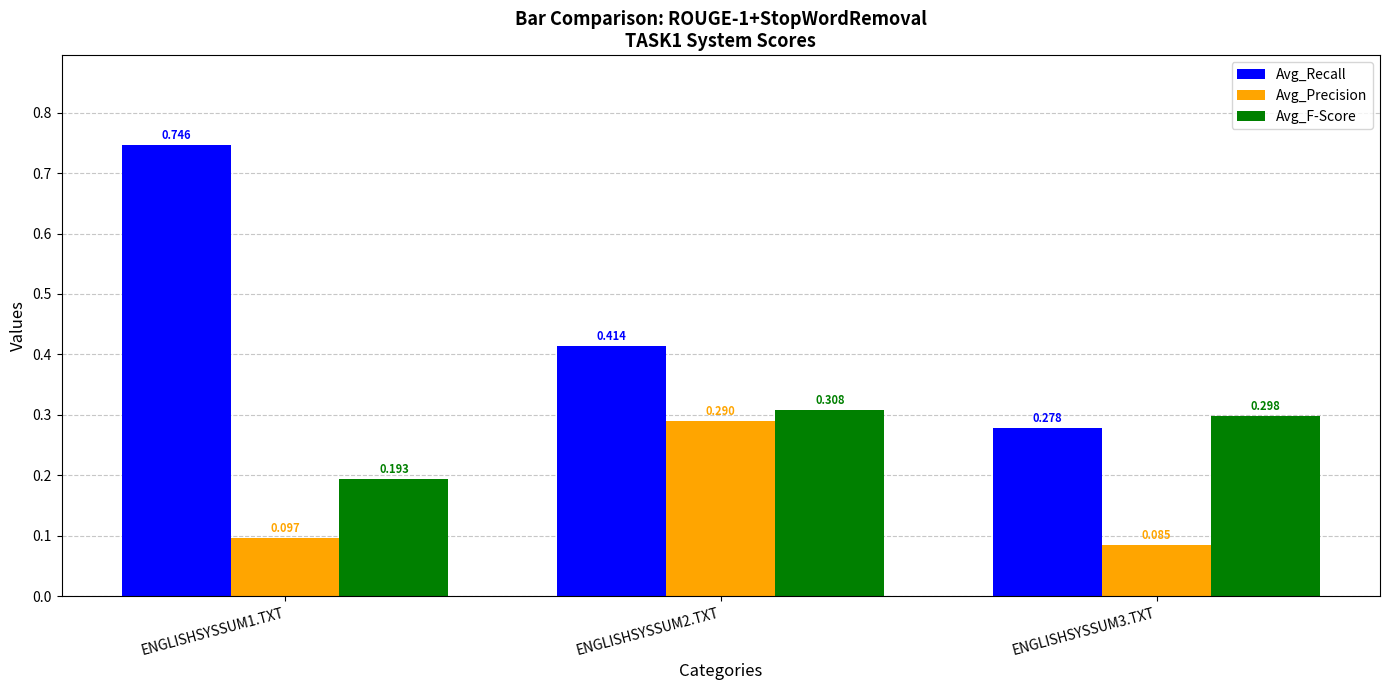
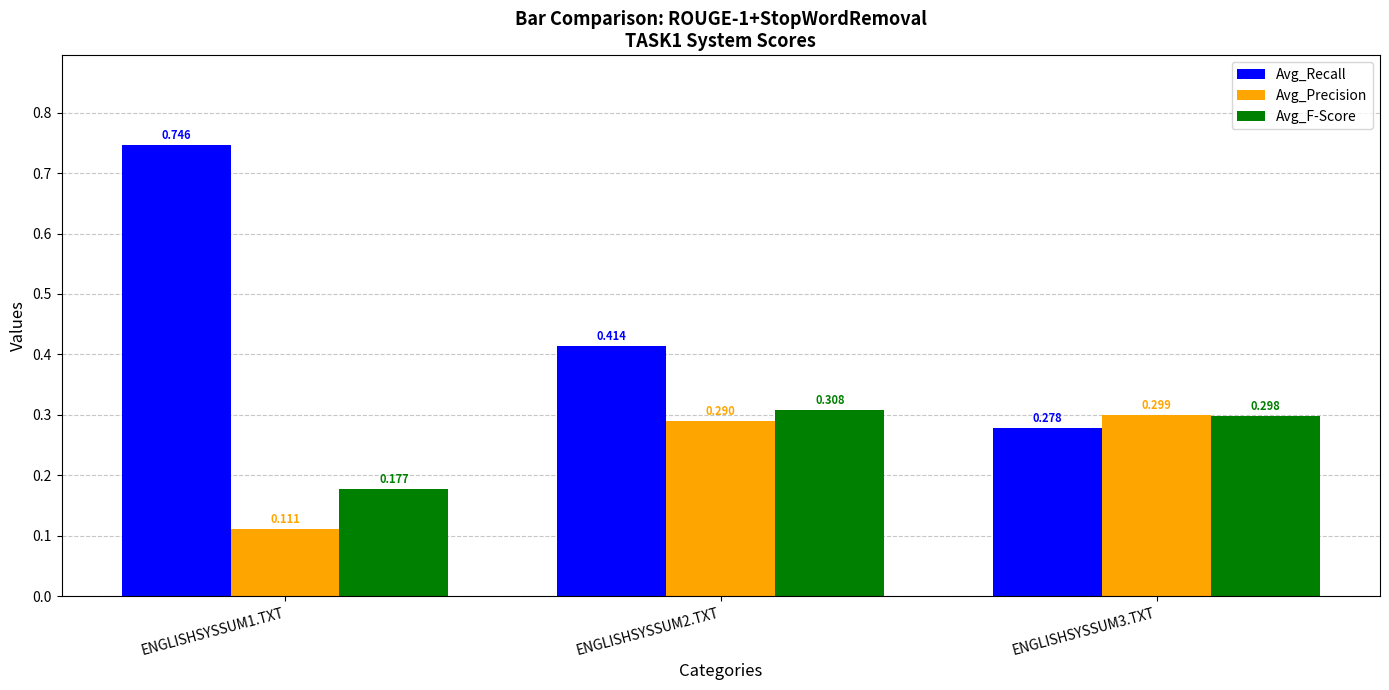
  {
    "Avg_Recall": {
      "ENGLISHSYSSUM1.TXT": 0.746,
      "ENGLISHSYSSUM2.TXT": 0.414,
      "ENGLISHSYSSUM3.TXT": 0.278
    },
    "Avg_Precision": {
-     "ENGLISHSYSSUM1.TXT": 0.097,
+     "ENGLISHSYSSUM1.TXT": 0.111,
      "ENGLISHSYSSUM2.TXT": 0.290,
-     "ENGLISHSYSSUM3.TXT": 0.085
+     "ENGLISHSYSSUM3.TXT": 0.299
    },
    "Avg_F-Score": {
-     "ENGLISHSYSSUM1.TXT": 0.193,
+     "ENGLISHSYSSUM1.TXT": 0.177,
      "ENGLISHSYSSUM2.TXT": 0.308,
      "ENGLISHSYSSUM3.TXT": 0.298
    }
  }
